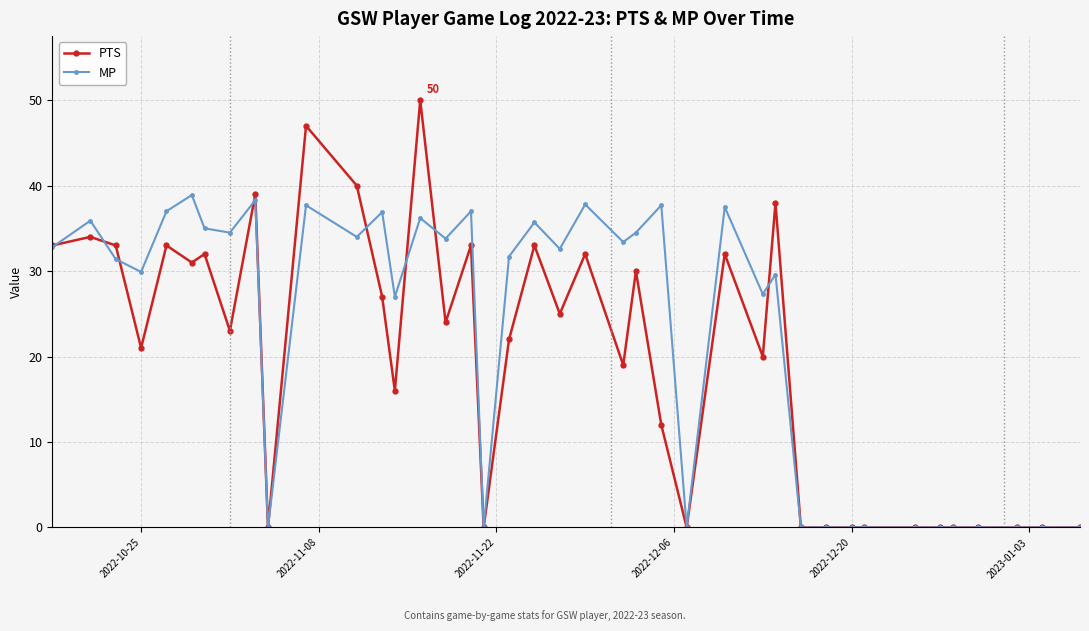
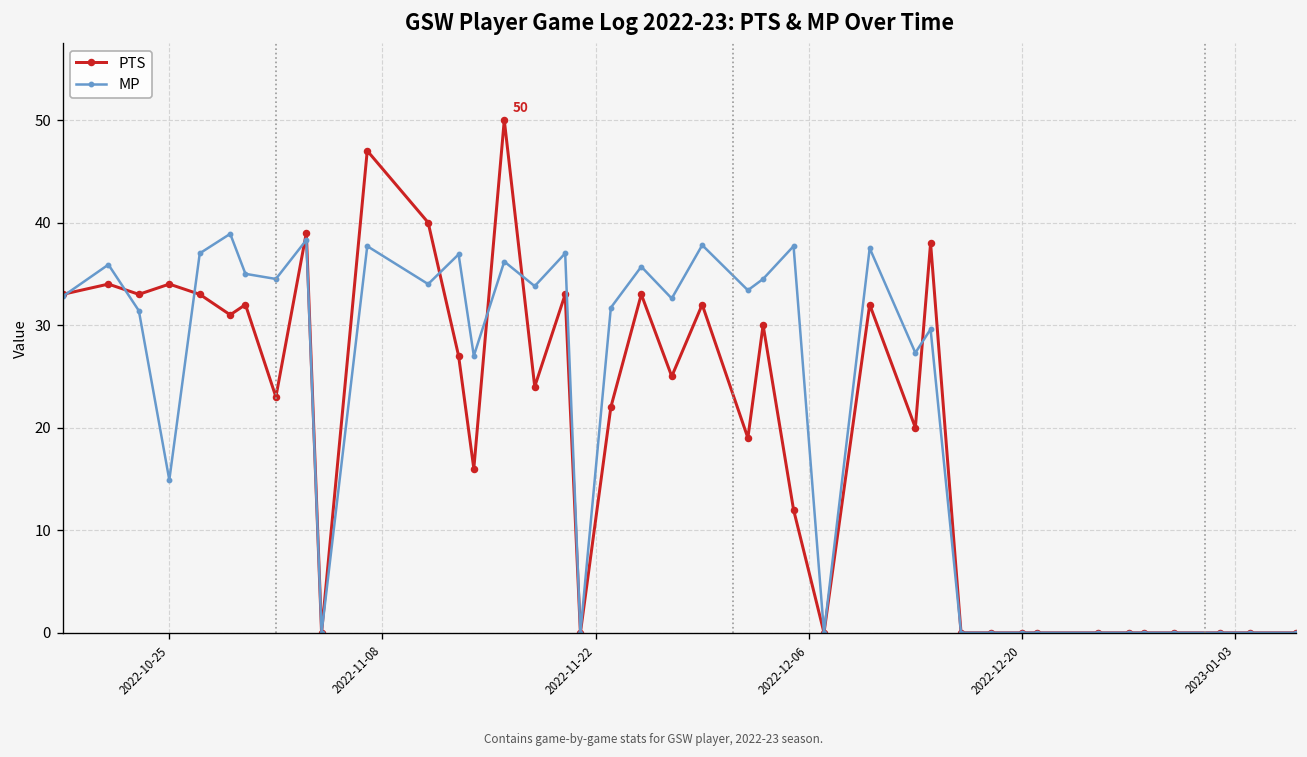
  {
    "PTS": {
-     "2022-10-25": 21
+     "2022-10-25": 34
    },
    "MP": {
-     "2022-10-25": 30
+     "2022-10-25": 15
    }
  }
